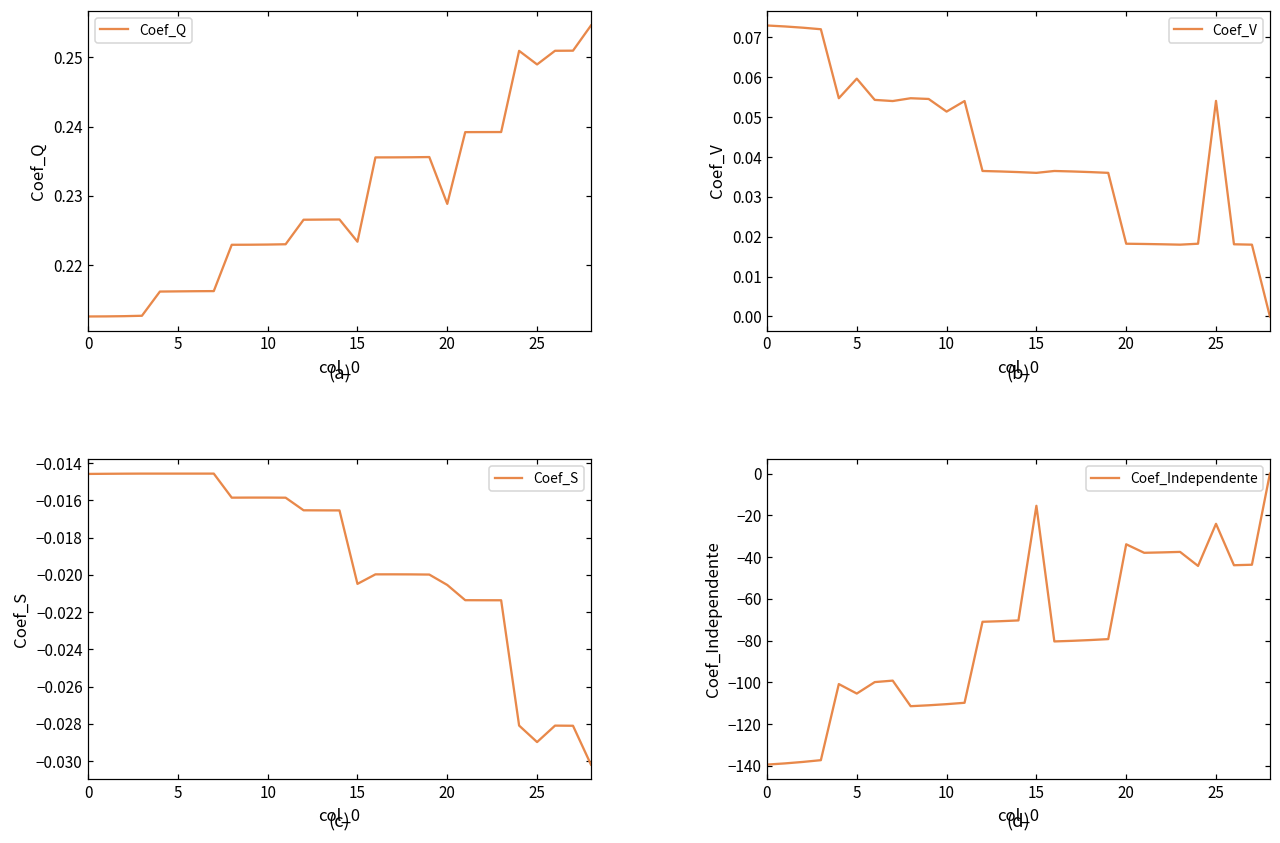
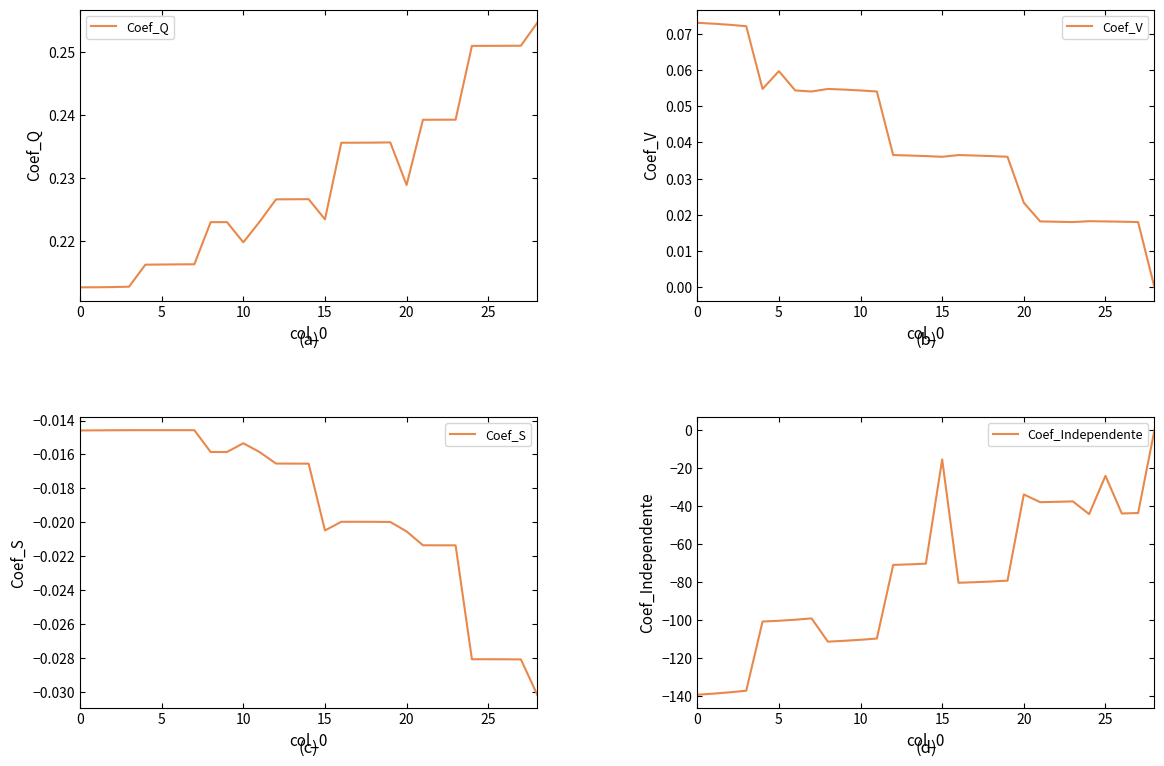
  {
    "(a)": {
      "0": 0.213,
      "5": 0.216,
-     "10": 0.223,
+     "10": 0.220,
      "15": 0.223,
      "20": 0.229,
-     "25": 0.249
+     "25": 0.251
    },
    "(b)": {
      "0": 0.073,
      "5": 0.060,
-     "10": 0.051,
+     "10": 0.054,
      "15": 0.036,
-     "20": 0.018,
-     "25": 0.054
+     "20": 0.023,
+     "25": 0.018
    },
    "(c)": {
      "0": -0.0146,
      "5": -0.0146,
-     "10": -0.0159,
+     "10": -0.0153,
      "15": -0.0205,
      "20": -0.0205,
-     "25": -0.0290
+     "25": -0.0281
    },
    "(d)": {
      "0": -139,
-     "5": -105,
+     "5": -100,
      "10": -110,
      "15": -15,
      "20": -34,
      "25": -24
    }
  }
